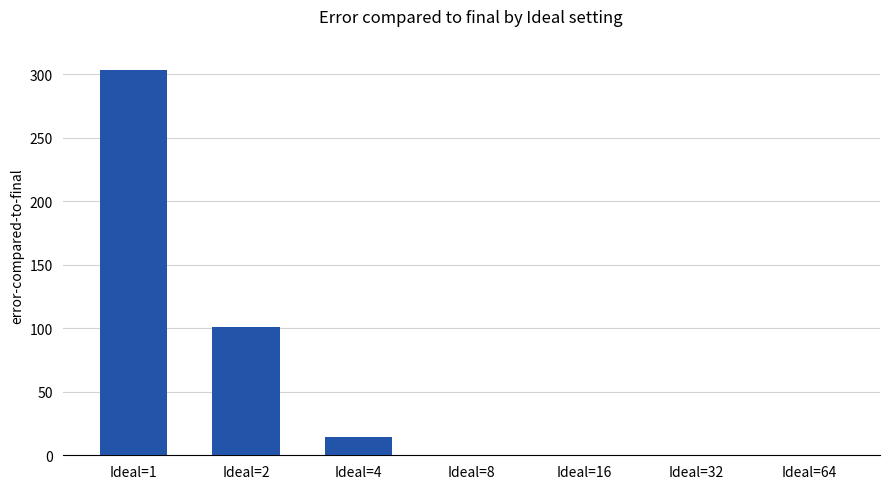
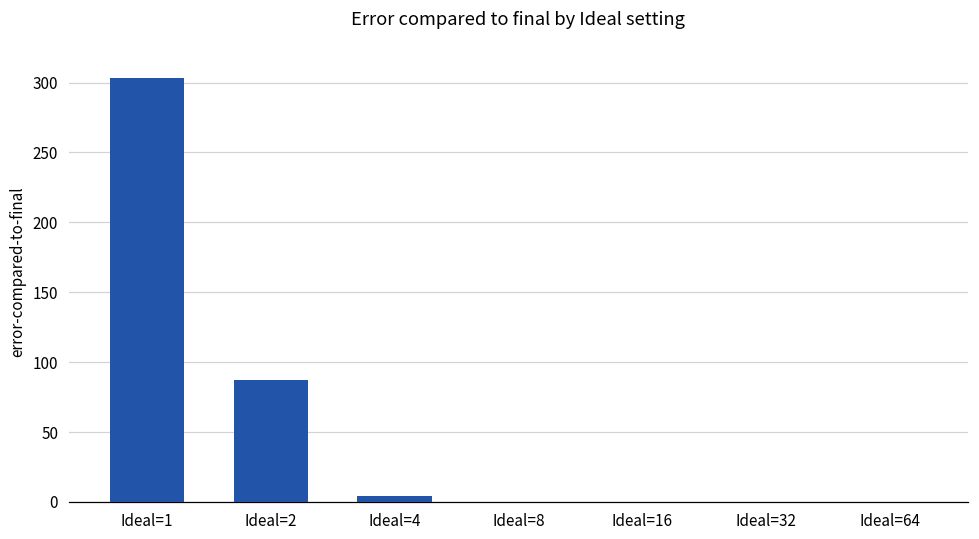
  {
    "Ideal=1": 303,
-   "Ideal=2": 101,
-   "Ideal=4": 14,
+   "Ideal=2": 87,
+   "Ideal=4": 4,
    "Ideal=8": 0,
    "Ideal=16": 0,
    "Ideal=32": 0,
    "Ideal=64": 0
  }
